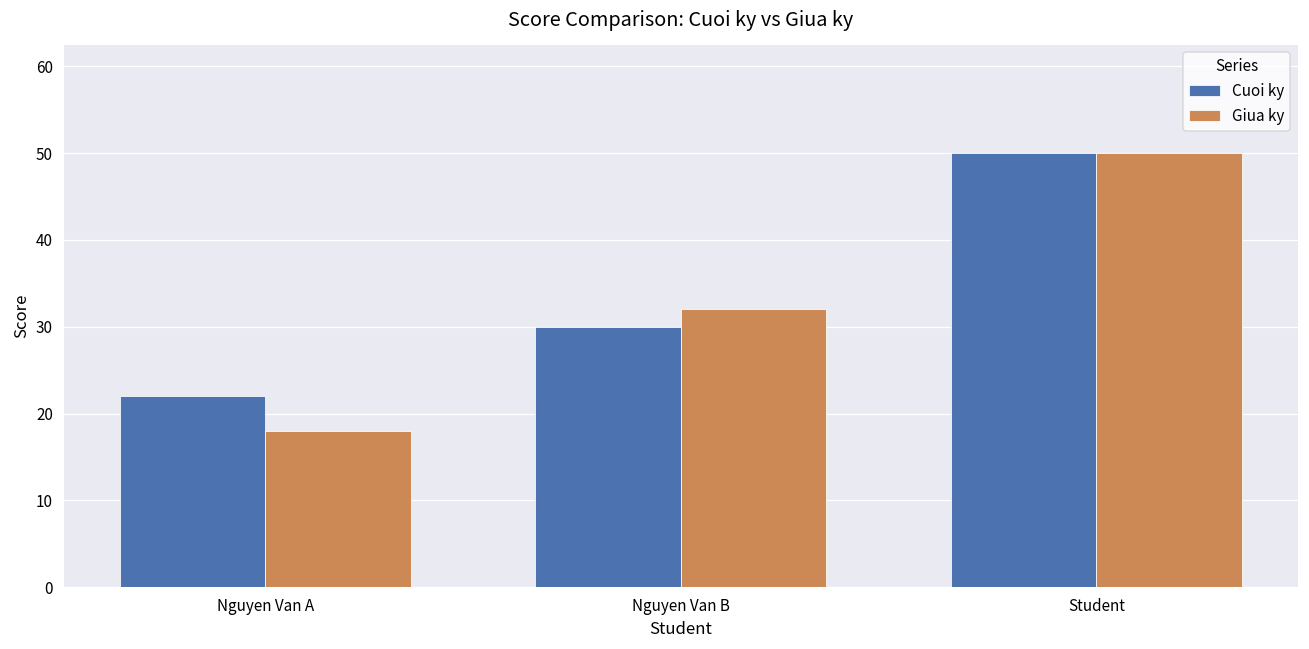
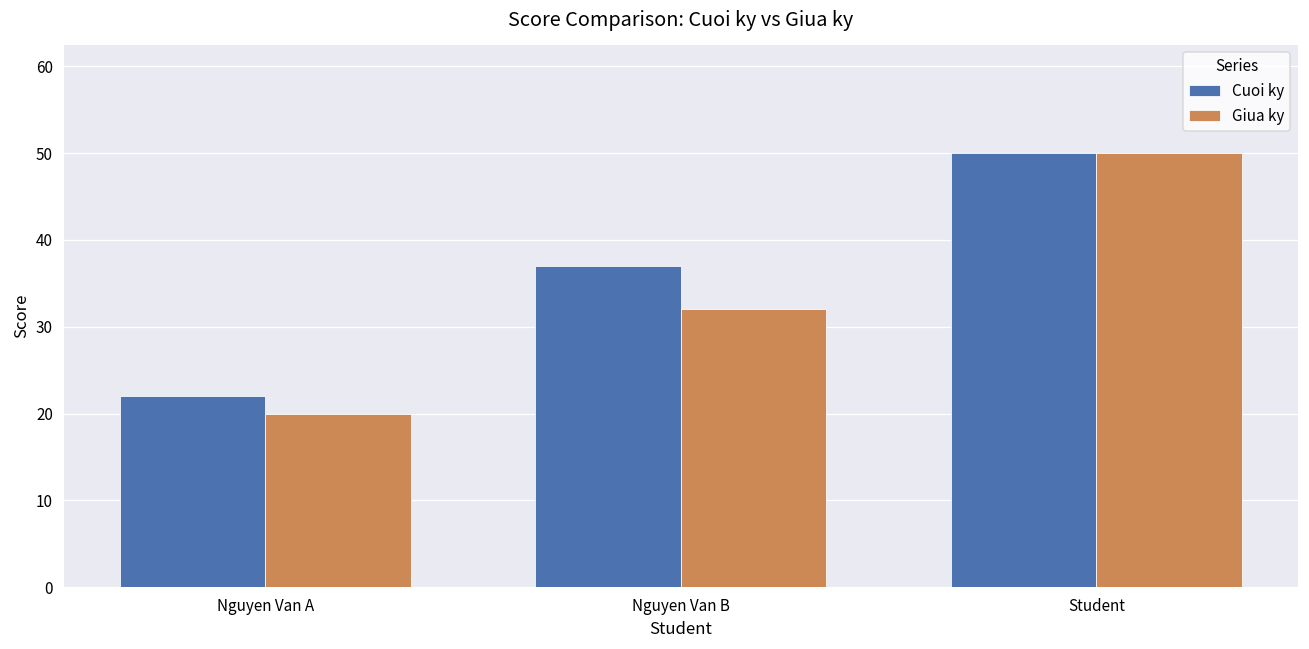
  {
    "Cuoi ky": {
      "Nguyen Van A": 22,
-     "Nguyen Van B": 30,
+     "Nguyen Van B": 37,
      "Student": 50
    },
    "Giua ky": {
-     "Nguyen Van A": 18,
+     "Nguyen Van A": 20,
      "Nguyen Van B": 32,
      "Student": 50
    }
  }
